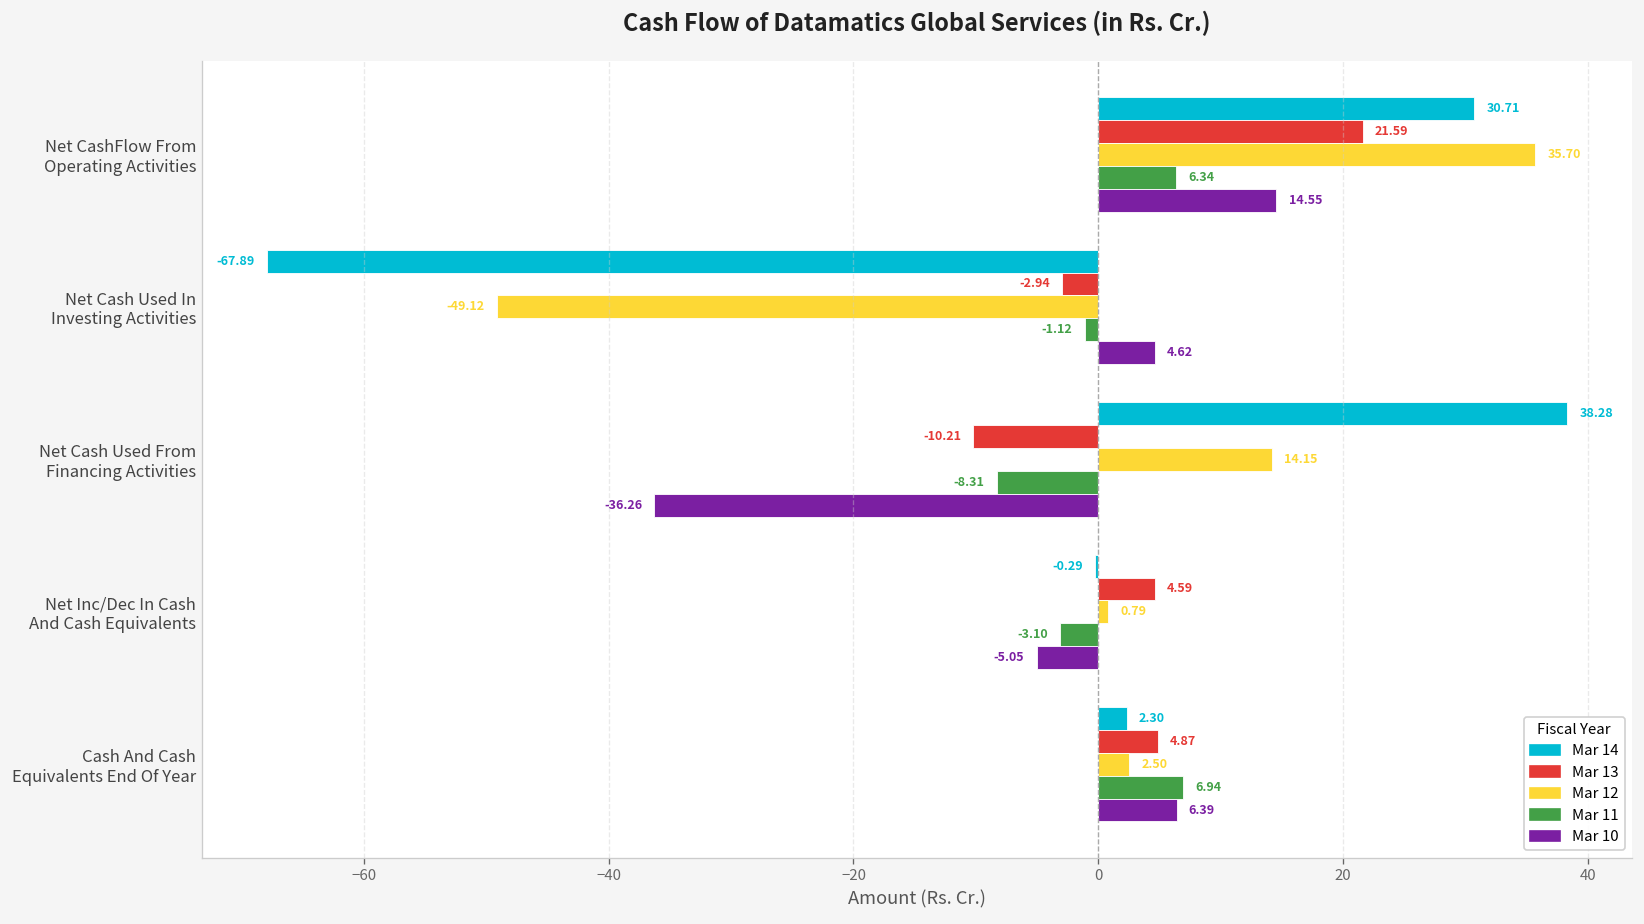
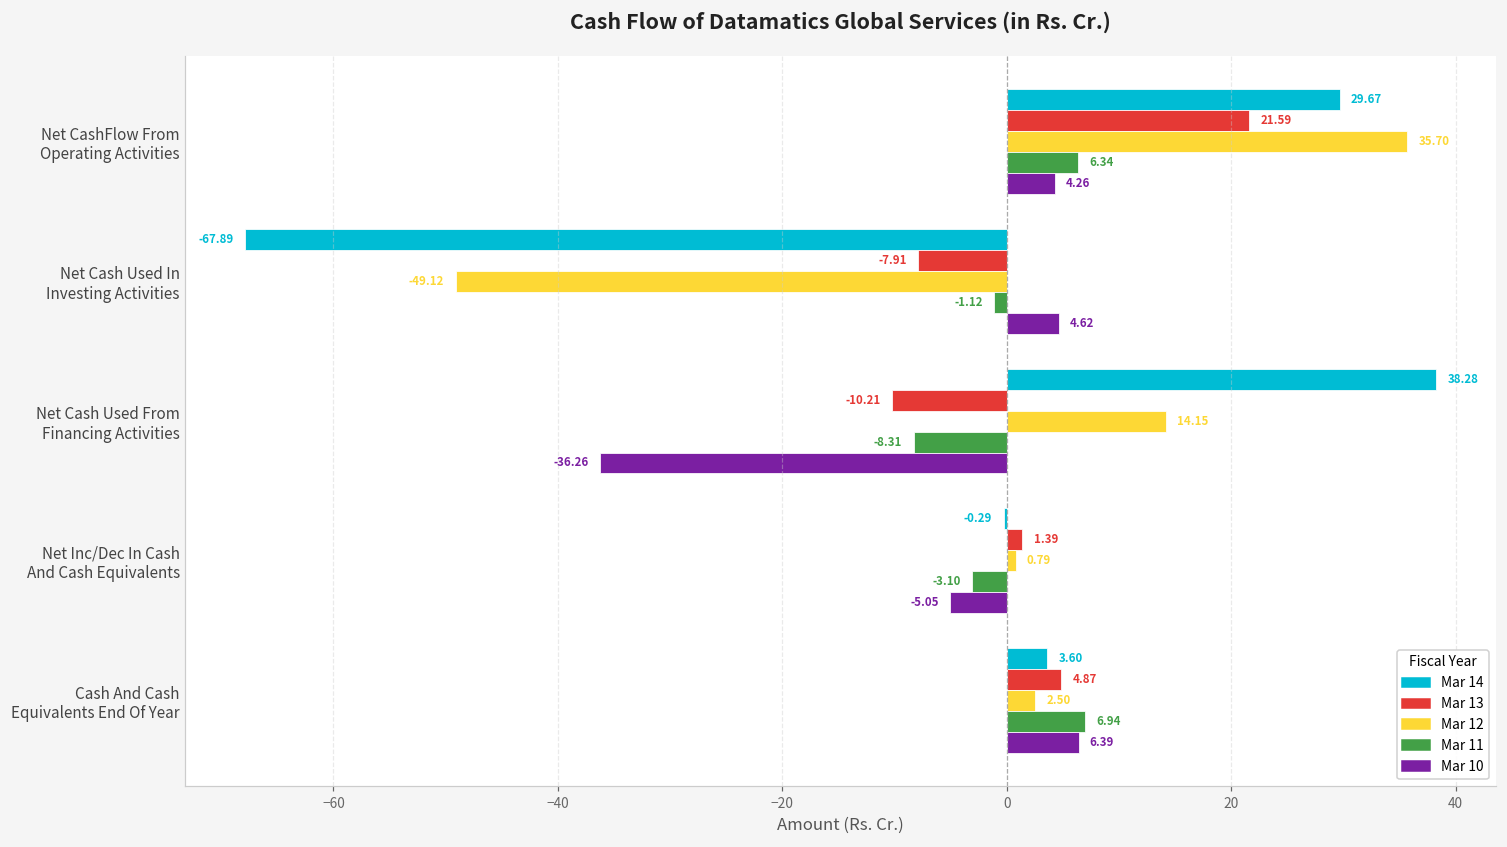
  {
    "Mar 14": {
-     "Net CashFlow From Operating Activities": 30.71,
+     "Net CashFlow From Operating Activities": 29.67,
      "Net Cash Used In Investing Activities": -67.89,
      "Net Cash Used From Financing Activities": 38.28,
      "Net Inc/Dec In Cash And Cash Equivalents": -0.29,
-     "Cash And Cash Equivalents End Of Year": 2.30
+     "Cash And Cash Equivalents End Of Year": 3.60
    },
    "Mar 13": {
      "Net CashFlow From Operating Activities": 21.59,
-     "Net Cash Used In Investing Activities": -2.94,
+     "Net Cash Used In Investing Activities": -7.91,
      "Net Cash Used From Financing Activities": -10.21,
-     "Net Inc/Dec In Cash And Cash Equivalents": 4.59,
+     "Net Inc/Dec In Cash And Cash Equivalents": 1.39,
      "Cash And Cash Equivalents End Of Year": 4.87
    },
    "Mar 12": {
      "Net CashFlow From Operating Activities": 35.70,
      "Net Cash Used In Investing Activities": -49.12,
      "Net Cash Used From Financing Activities": 14.15,
      "Net Inc/Dec In Cash And Cash Equivalents": 0.79,
      "Cash And Cash Equivalents End Of Year": 2.50
    },
    "Mar 11": {
      "Net CashFlow From Operating Activities": 6.34,
      "Net Cash Used In Investing Activities": -1.12,
      "Net Cash Used From Financing Activities": -8.31,
      "Net Inc/Dec In Cash And Cash Equivalents": -3.10,
      "Cash And Cash Equivalents End Of Year": 6.94
    },
    "Mar 10": {
-     "Net CashFlow From Operating Activities": 14.55,
+     "Net CashFlow From Operating Activities": 4.26,
      "Net Cash Used In Investing Activities": 4.62,
      "Net Cash Used From Financing Activities": -36.26,
      "Net Inc/Dec In Cash And Cash Equivalents": -5.05,
      "Cash And Cash Equivalents End Of Year": 6.39
    }
  }
